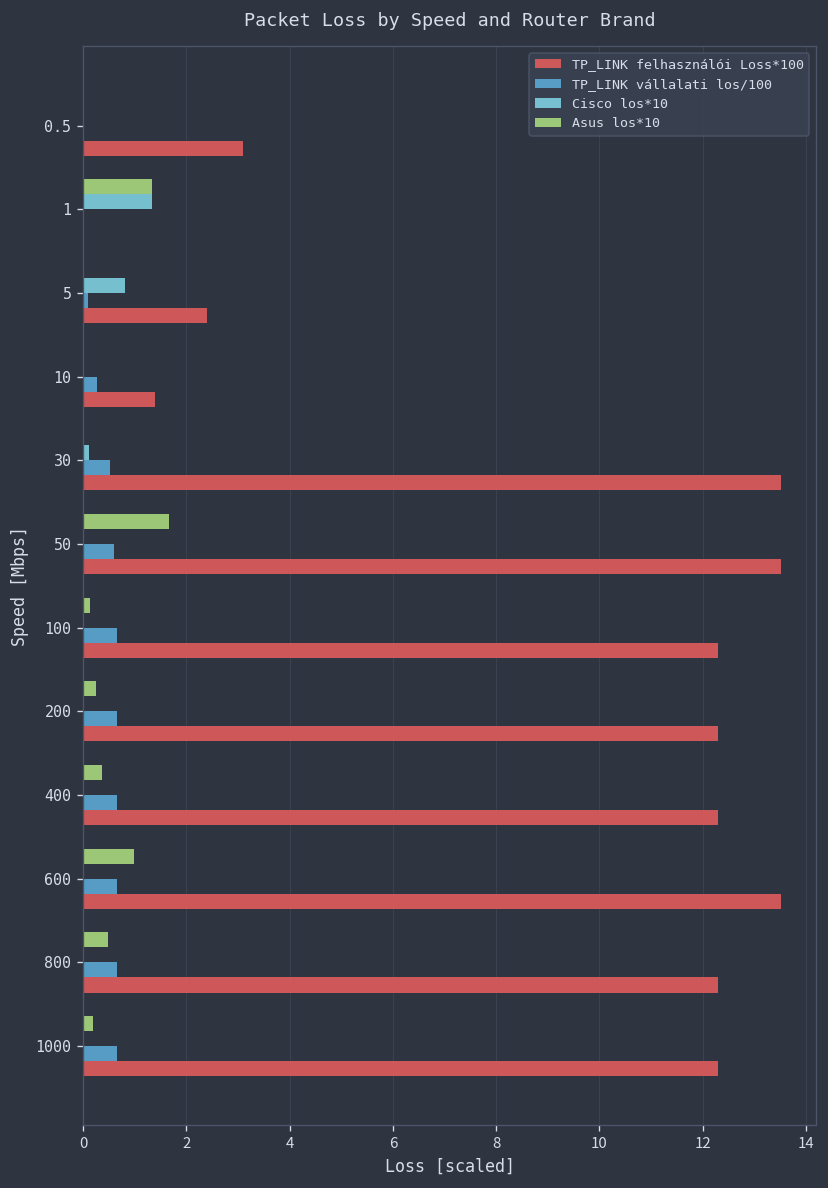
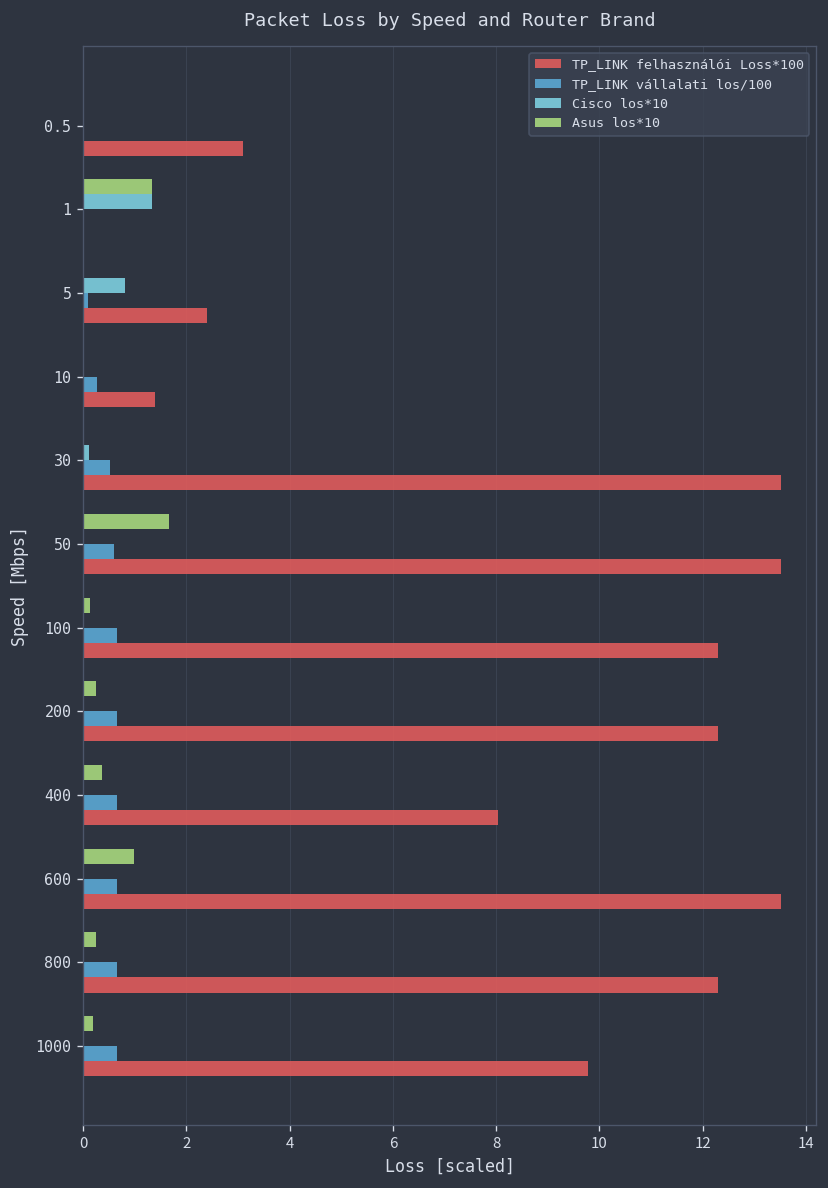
  {
    "TP_LINK felhasználói Loss*100": {
      "0.5": 3.1,
      "1": 0.0,
      "5": 2.4,
      "10": 1.4,
      "30": 13.5,
      "50": 13.5,
      "100": 12.3,
      "200": 12.3,
-     "400": 12.3,
+     "400": 8.0,
      "600": 13.5,
      "800": 12.3,
-     "1000": 12.3
+     "1000": 9.8
    },
    "Asus los*10": {
      "0.5": 0.0,
      "1": 1.3,
      "5": 0.0,
      "10": 0.0,
      "30": 0.0,
      "50": 1.7,
      "100": 0.1,
      "200": 0.2,
      "400": 0.4,
      "600": 1.0,
-     "800": 0.5,
+     "800": 0.2,
      "1000": 0.2
    }
  }
